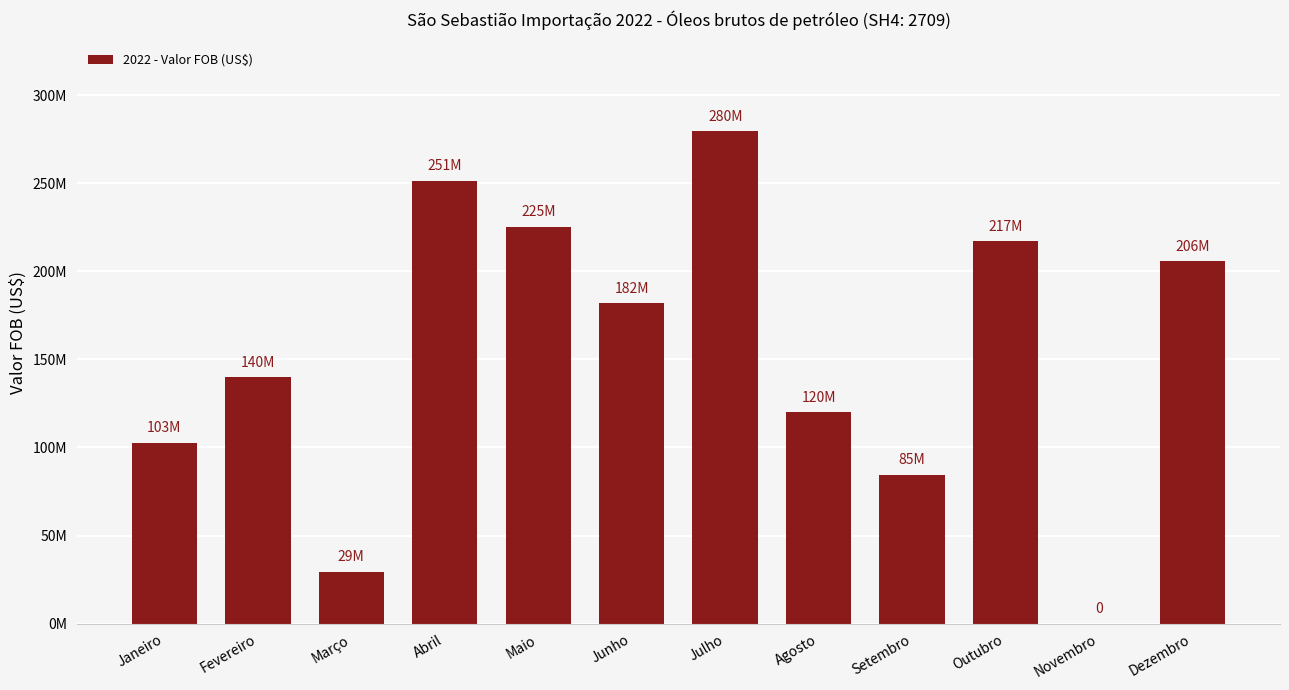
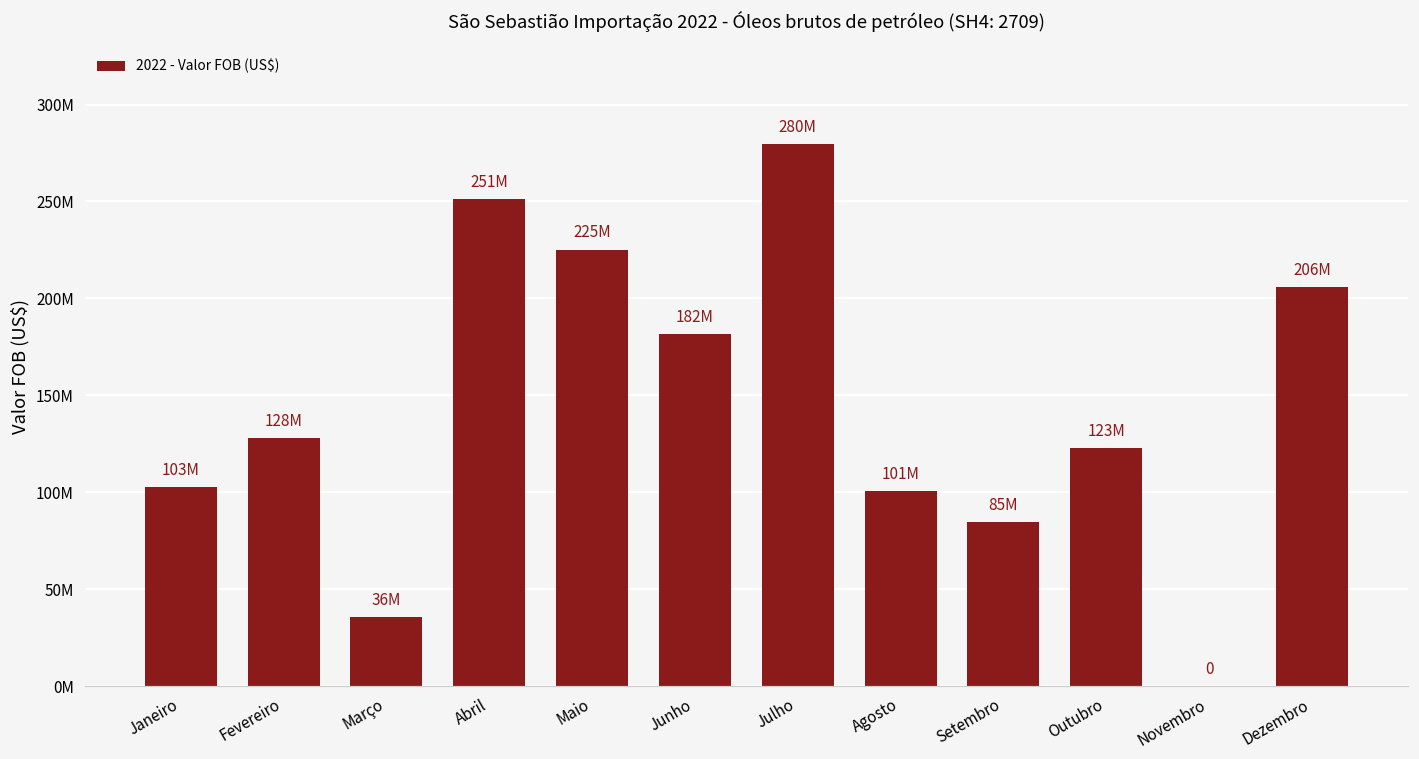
  {
    "Janeiro": "103M",
-   "Fevereiro": "140M",
-   "Março": "29M",
+   "Fevereiro": "128M",
+   "Março": "36M",
    "Abril": "251M",
    "Maio": "225M",
    "Junho": "182M",
    "Julho": "280M",
-   "Agosto": "120M",
+   "Agosto": "101M",
    "Setembro": "85M",
-   "Outubro": "217M",
+   "Outubro": "123M",
    "Novembro": "0",
    "Dezembro": "206M"
  }
